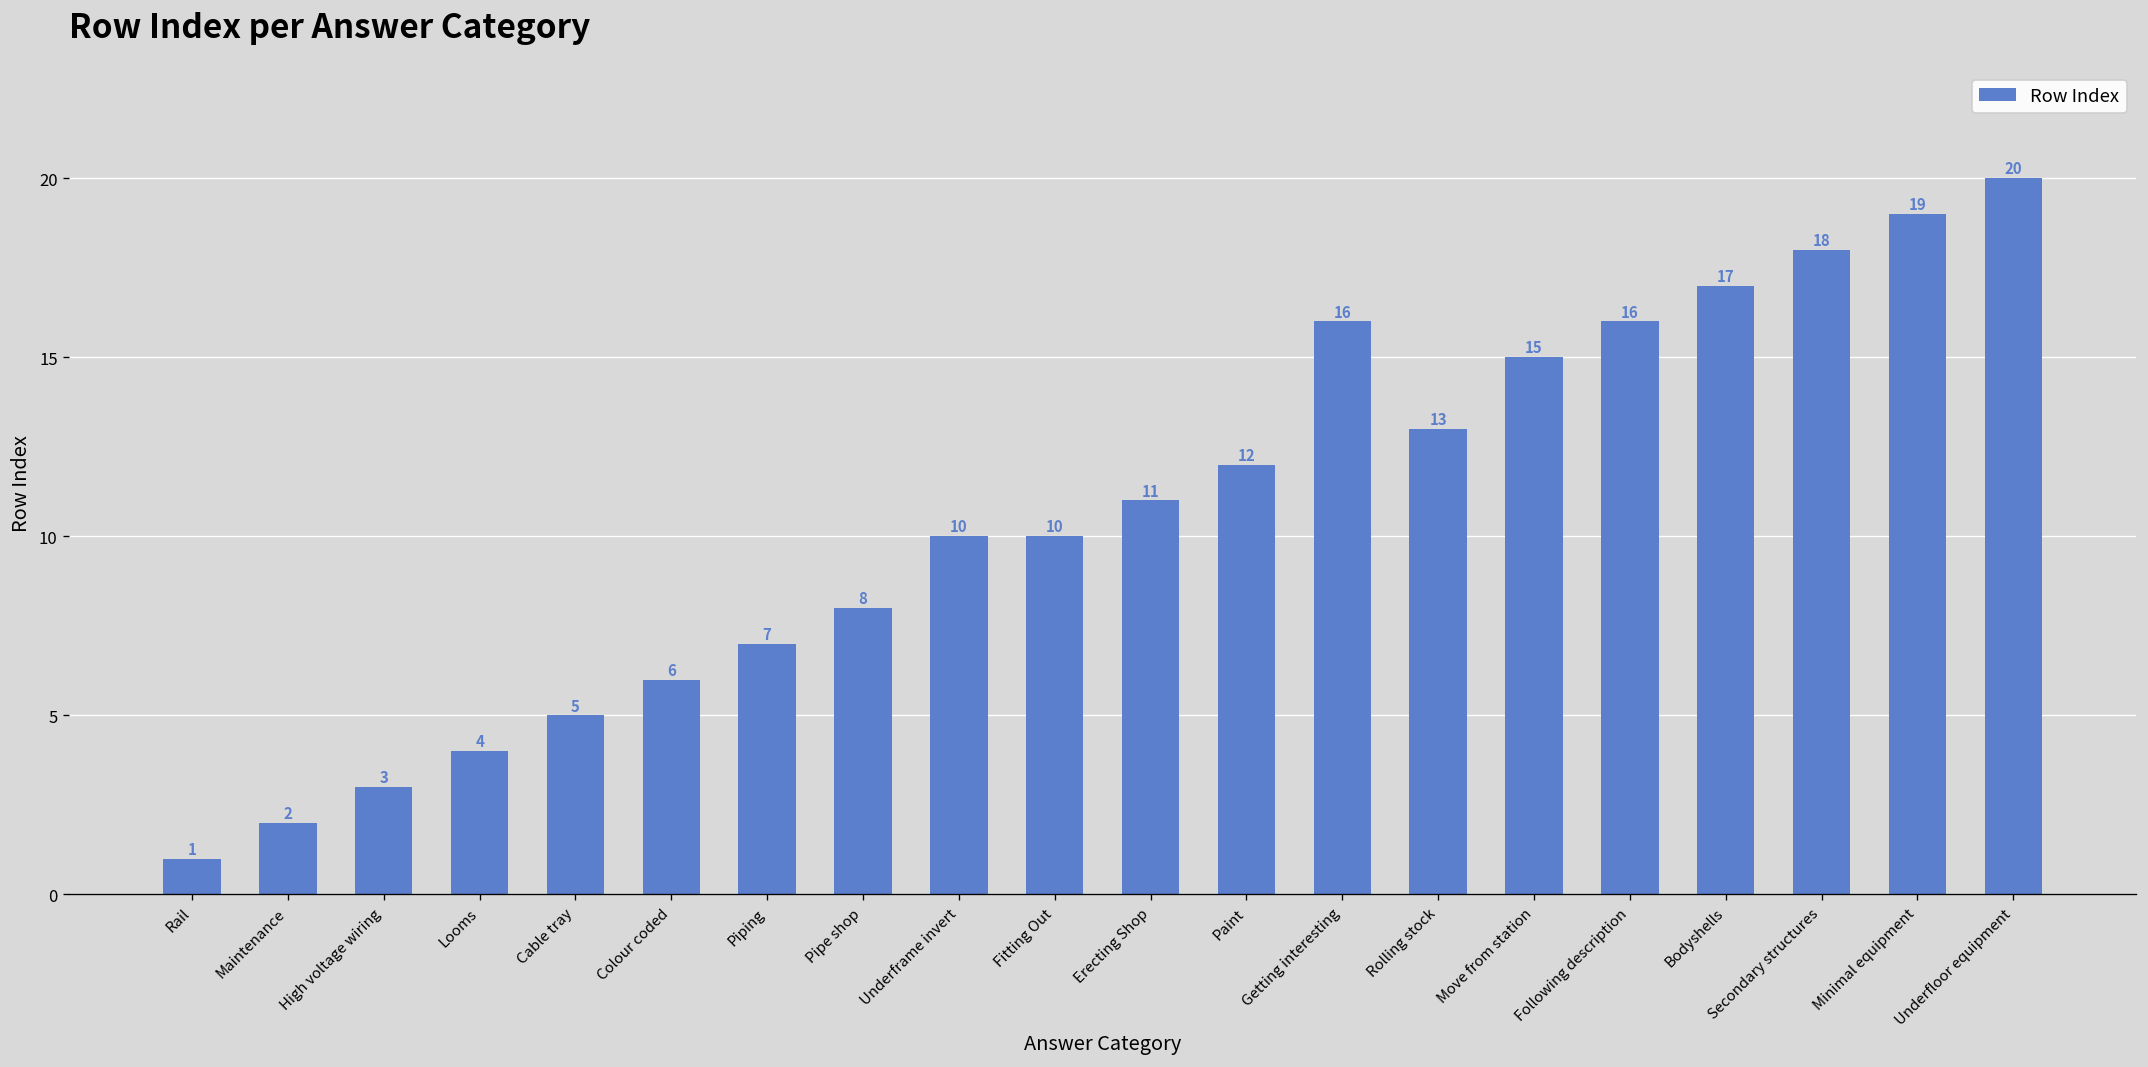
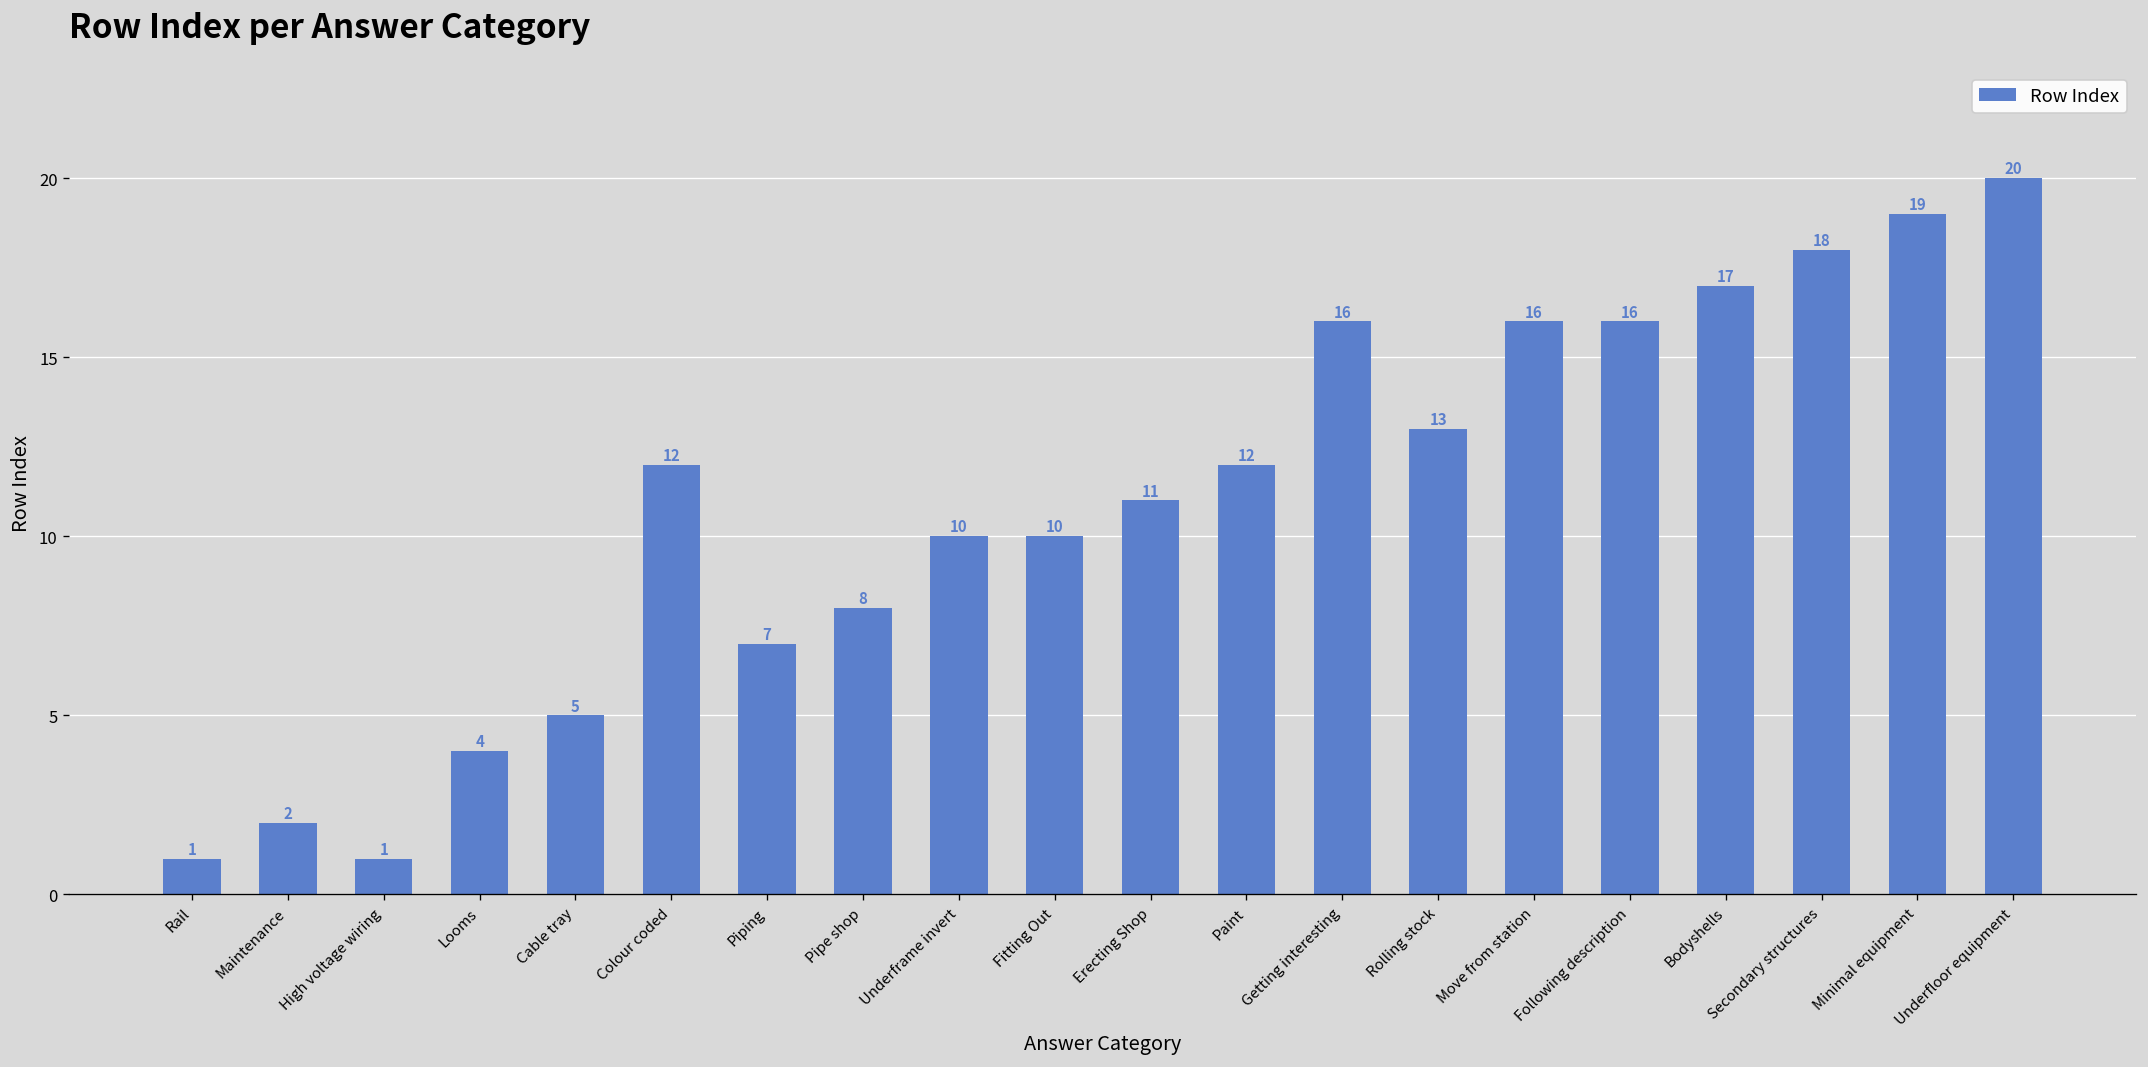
  {
    "Rail": 1,
    "Maintenance": 2,
-   "High voltage wiring": 3,
+   "High voltage wiring": 1,
    "Looms": 4,
    "Cable tray": 5,
-   "Colour coded": 6,
+   "Colour coded": 12,
    "Piping": 7,
    "Pipe shop": 8,
    "Underframe invert": 10,
    "Fitting Out": 10,
    "Erecting Shop": 11,
    "Paint": 12,
    "Getting interesting": 16,
    "Rolling stock": 13,
-   "Move from station": 15,
+   "Move from station": 16,
    "Following description": 16,
    "Bodyshells": 17,
    "Secondary structures": 18,
    "Minimal equipment": 19,
    "Underfloor equipment": 20
  }
